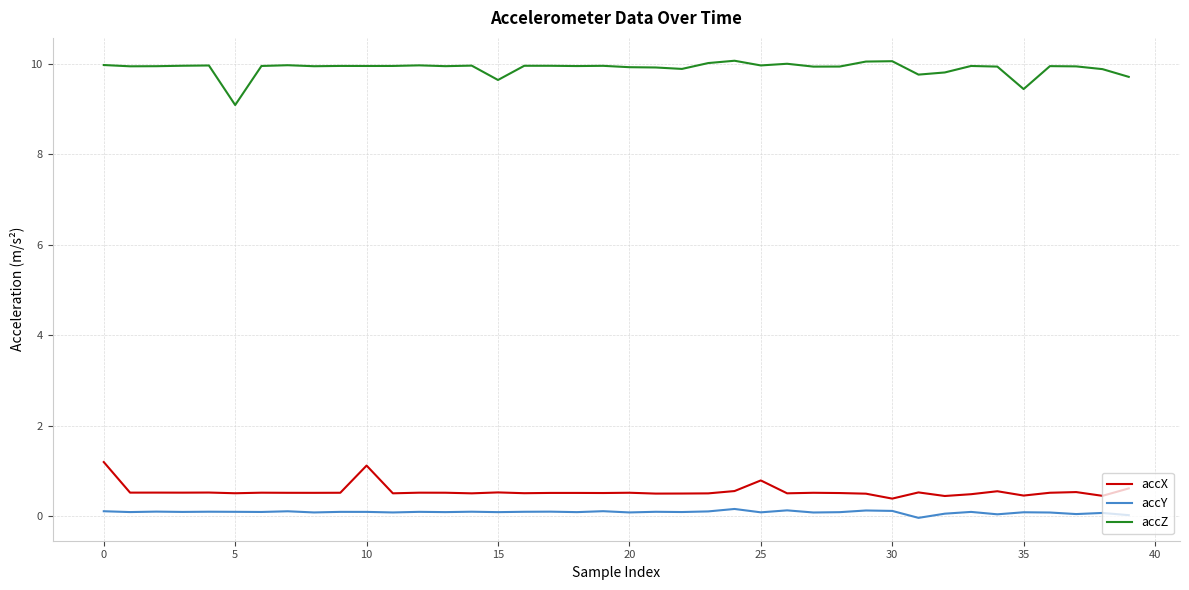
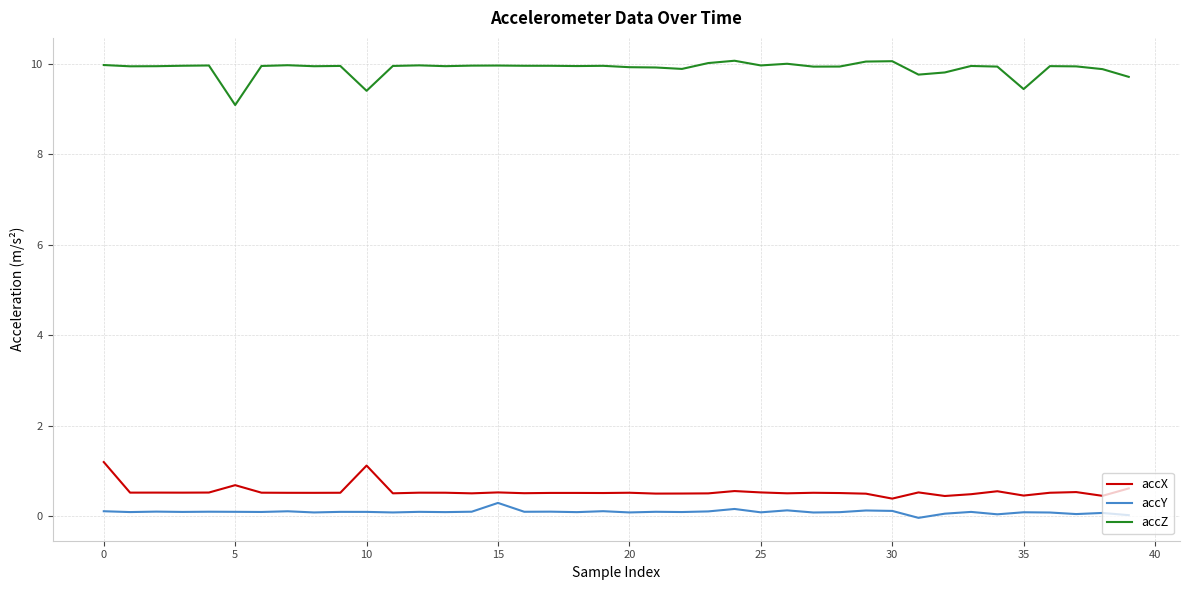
  {
    "accX": {
      "0": 1.2,
-     "5": 0.5,
+     "5": 0.7,
      "10": 1.1,
      "15": 0.5,
      "20": 0.5,
-     "25": 0.8,
+     "25": 0.5,
      "30": 0.4,
      "35": 0.5
    },
    "accY": {
      "0": 0.1,
      "5": 0.1,
      "10": 0.1,
-     "15": 0.1,
+     "15": 0.3,
      "20": 0.1,
      "25": 0.1,
      "30": 0.1,
      "35": 0.1
    },
    "accZ": {
      "0": 10.0,
      "5": 9.1,
-     "10": 9.9,
-     "15": 9.6,
+     "10": 9.4,
+     "15": 10.0,
      "20": 9.9,
      "25": 10.0,
      "30": 10.1,
      "35": 9.4
    }
  }
